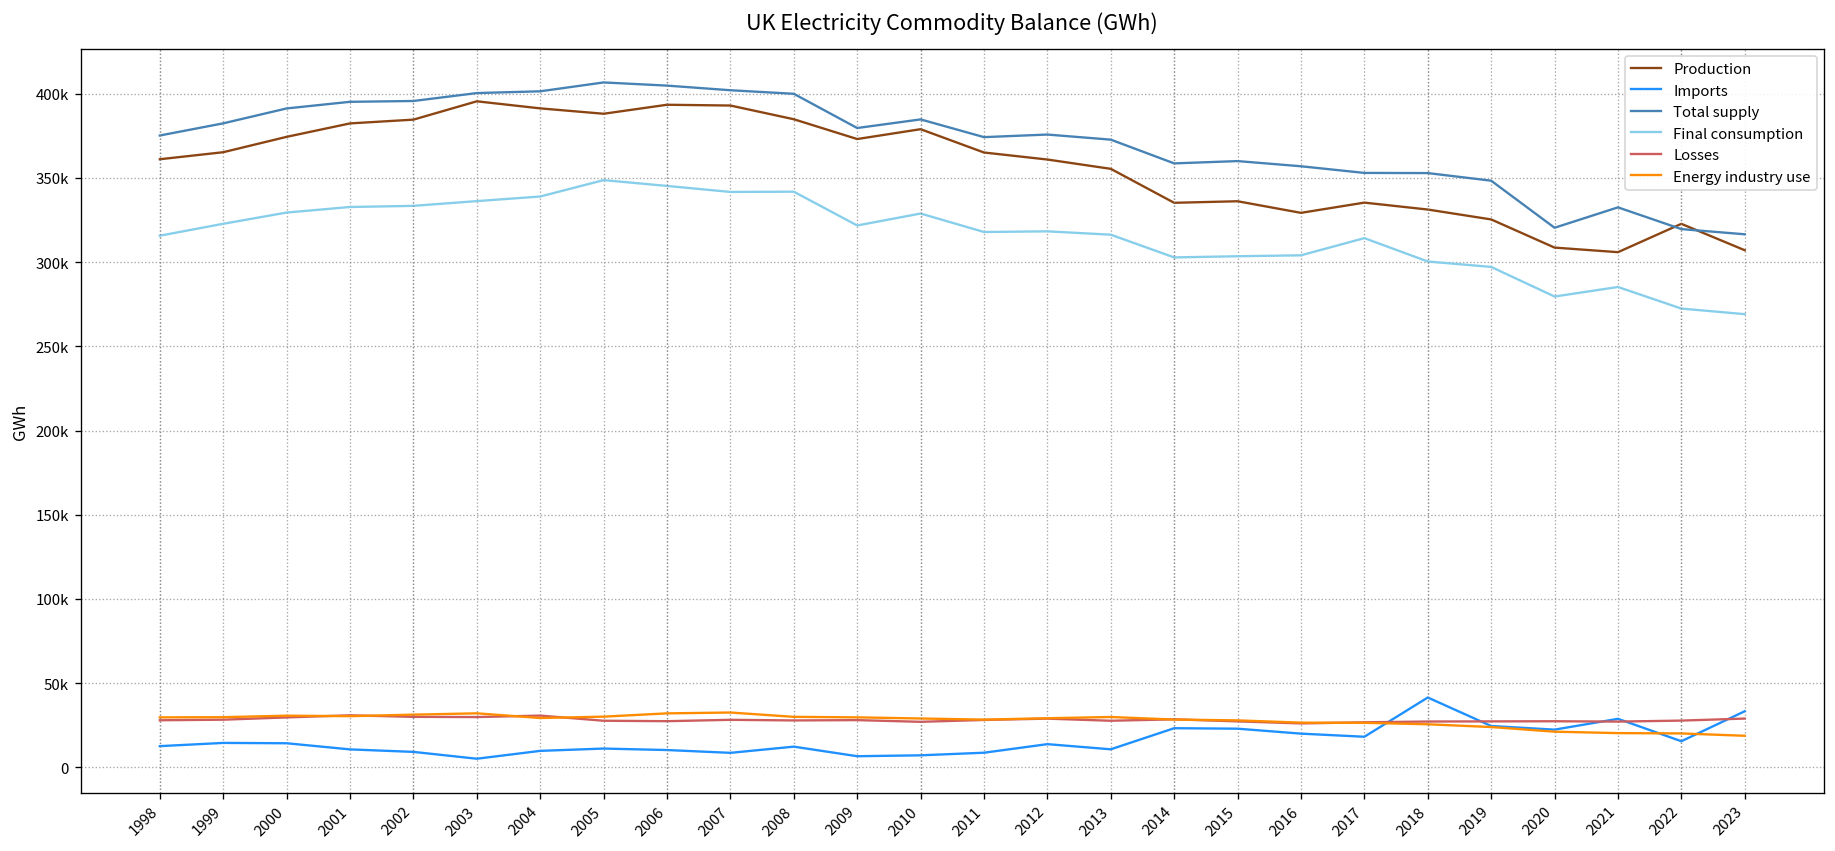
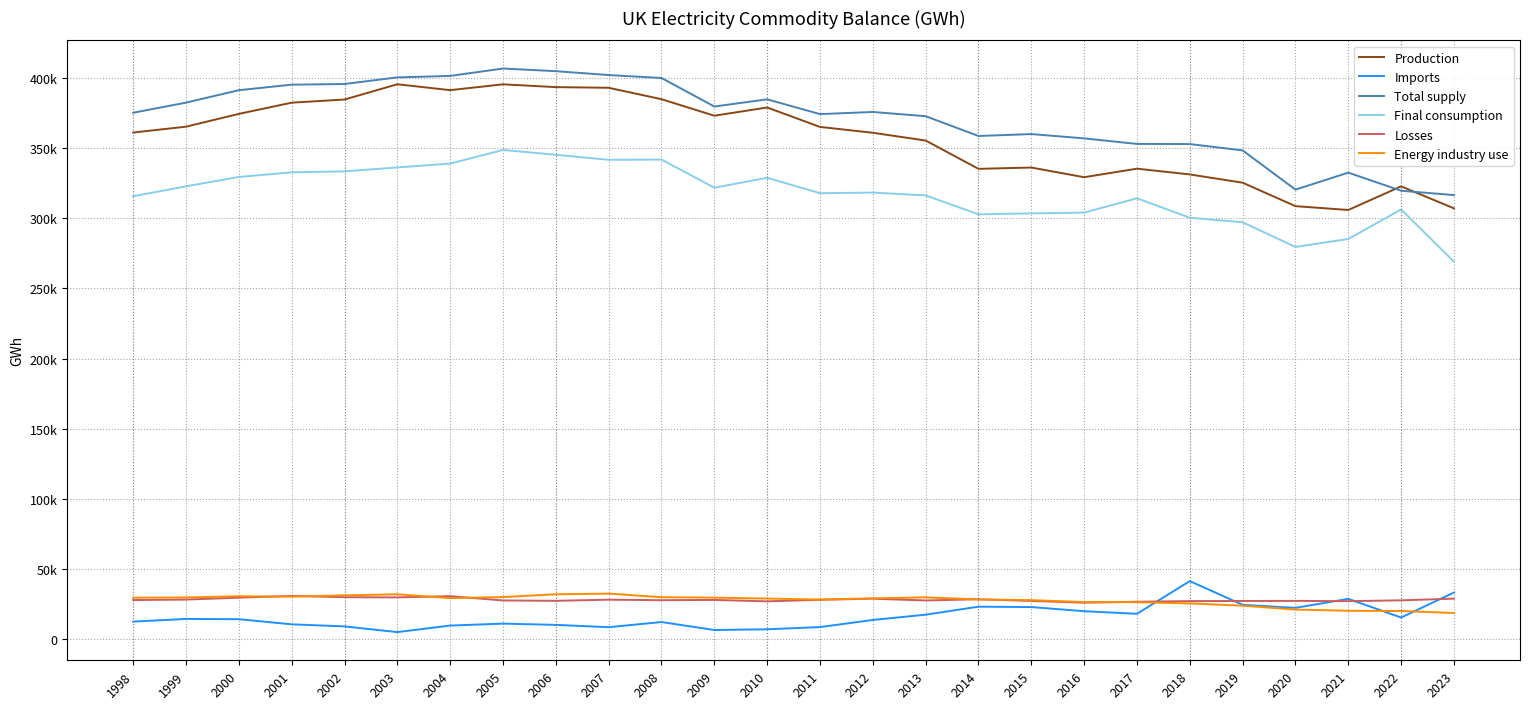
  {
    "Production": {
      "1998": 361000,
      "1999": 365000,
      "2000": 374000,
      "2001": 382000,
      "2002": 385000,
      "2003": 395000,
      "2004": 391000,
-     "2005": 388000,
+     "2005": 395000,
      "2006": 393000,
      "2007": 393000,
      "2008": 385000,
      "2009": 373000,
      "2010": 379000,
      "2011": 365000,
      "2012": 361000,
      "2013": 355000,
      "2014": 335000,
      "2015": 336000,
      "2016": 329000,
      "2017": 335000,
      "2018": 331000,
      "2019": 325000,
      "2020": 309000,
      "2021": 306000,
      "2022": 323000,
      "2023": 307000
    },
    "Imports": {
      "1998": 13000,
      "1999": 15000,
      "2000": 14000,
      "2001": 11000,
      "2002": 9000,
      "2003": 5000,
      "2004": 10000,
      "2005": 11000,
      "2006": 10000,
      "2007": 9000,
      "2008": 12000,
      "2009": 7000,
      "2010": 7000,
      "2011": 9000,
      "2012": 14000,
-     "2013": 11000,
+     "2013": 18000,
      "2014": 23000,
      "2015": 23000,
      "2016": 20000,
      "2017": 18000,
      "2018": 41000,
      "2022": 16000,
      "2023": 33000
    },
    "Total supply": {
      "1998": 375000,
      "1999": 382000,
      "2000": 391000,
      "2001": 395000,
      "2002": 396000,
      "2003": 400000,
      "2004": 401000,
      "2005": 407000,
      "2006": 405000,
      "2007": 402000,
      "2008": 400000,
      "2009": 380000,
      "2010": 385000,
      "2011": 374000,
      "2012": 376000,
      "2013": 373000,
      "2014": 359000,
      "2015": 360000,
      "2016": 357000,
      "2017": 353000,
      "2018": 353000,
      "2019": 348000,
      "2020": 320000,
      "2021": 333000,
      "2022": 320000,
      "2023": 317000
    },
    "Final consumption": {
      "1998": 316000,
      "1999": 323000,
      "2000": 329000,
      "2001": 333000,
      "2002": 333000,
      "2003": 336000,
      "2004": 339000,
      "2005": 349000,
      "2006": 345000,
      "2007": 342000,
      "2008": 342000,
      "2009": 322000,
      "2010": 329000,
      "2011": 318000,
      "2012": 318000,
      "2013": 316000,
      "2014": 303000,
      "2015": 303000,
      "2016": 304000,
      "2017": 314000,
      "2018": 300000,
      "2019": 297000,
      "2020": 280000,
      "2021": 285000,
-     "2022": 272000,
+     "2022": 306000,
      "2023": 269000
    },
    "Losses": {
      "2003": 30000,
      "2005": 28000,
      "2006": 27000,
      "2007": 28000,
      "2008": 28000,
      "2010": 27000,
      "2013": 28000,
      "2019": 27000,
      "2020": 27000,
      "2022": 28000,
      "2023": 29000
    },
    "Energy industry use": {
      "2003": 32000,
      "2005": 30000,
      "2006": 32000,
      "2007": 33000,
      "2008": 30000,
      "2010": 29000,
      "2013": 30000,
      "2021": 20000,
      "2022": 20000,
      "2023": 19000
    }
  }
